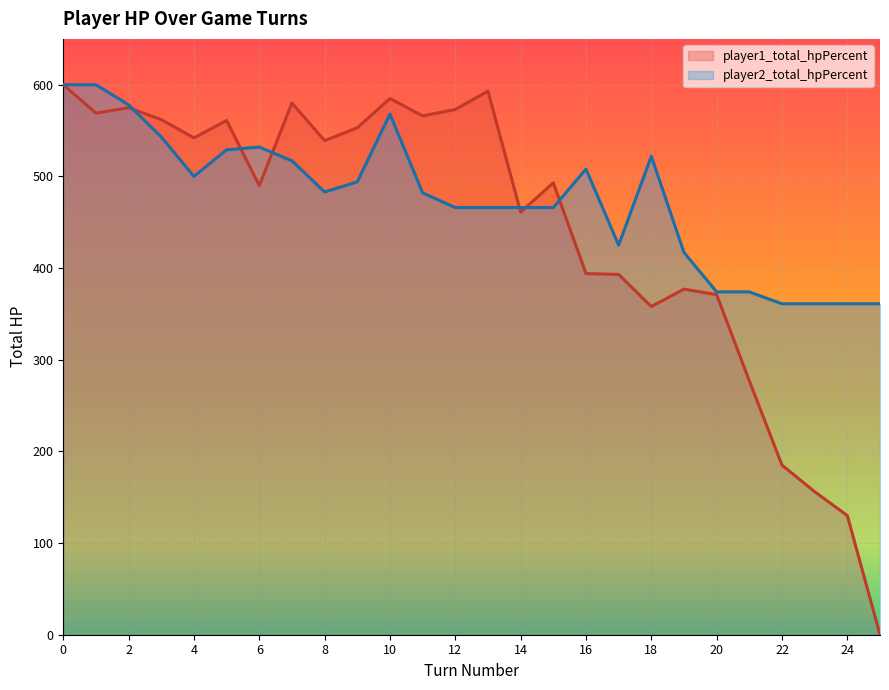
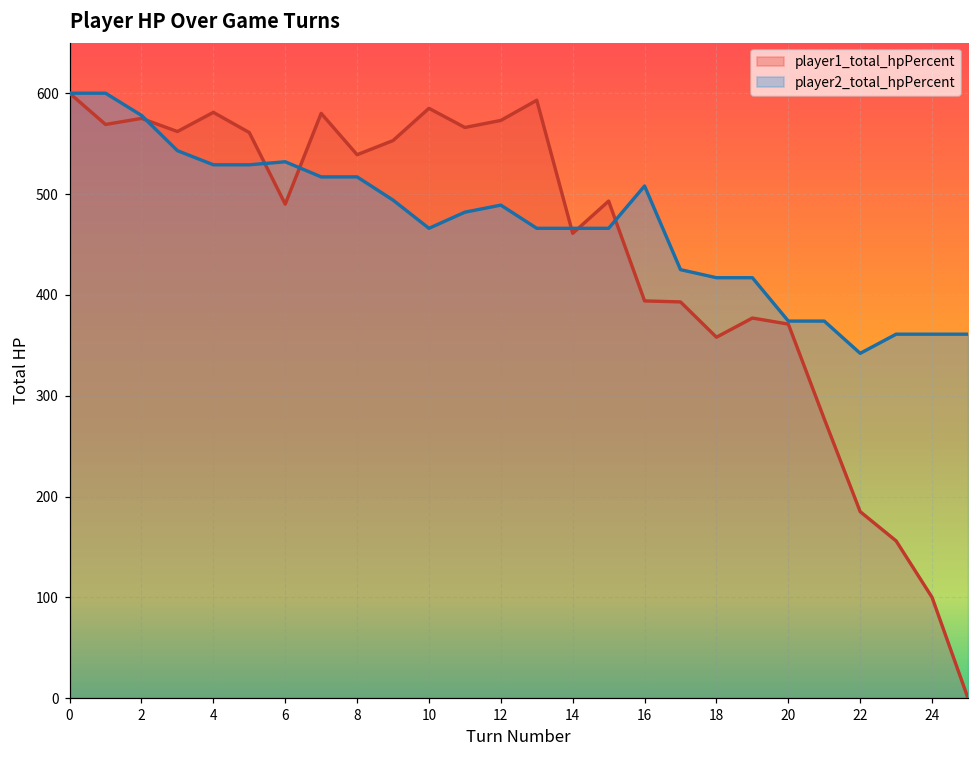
  {
    "player1_total_hpPercent": {
      "2": 580,
-     "4": 540,
+     "4": 580,
      "6": 490,
      "8": 540,
      "10": 590,
      "12": 570,
      "14": 460,
      "16": 390,
      "18": 360,
      "20": 370,
      "22": 190,
-     "24": 130
+     "24": 100
    },
    "player2_total_hpPercent": {
      "2": 580,
-     "4": 500,
+     "4": 530,
      "6": 530,
-     "8": 480,
-     "10": 570,
-     "12": 470,
+     "8": 520,
+     "10": 470,
+     "12": 490,
      "14": 470,
      "16": 510,
-     "18": 520,
+     "18": 420,
      "20": 370,
-     "22": 360,
+     "22": 340,
      "24": 360
    }
  }
